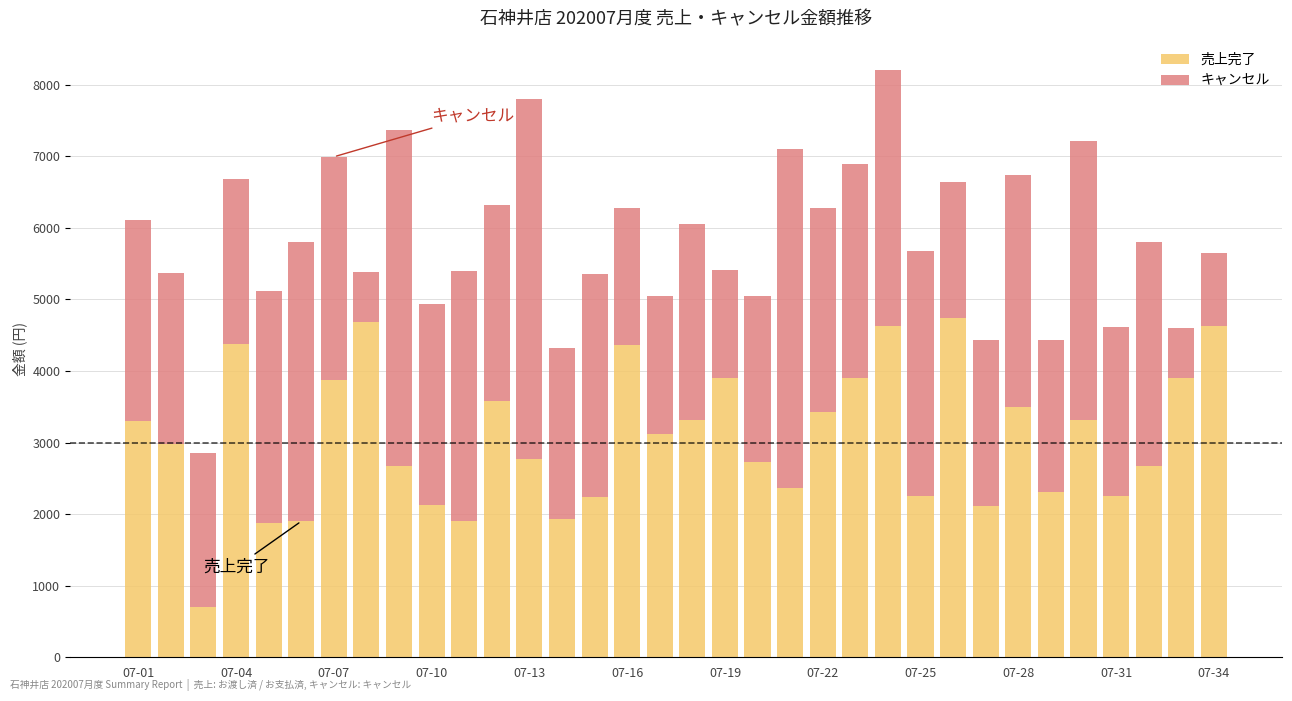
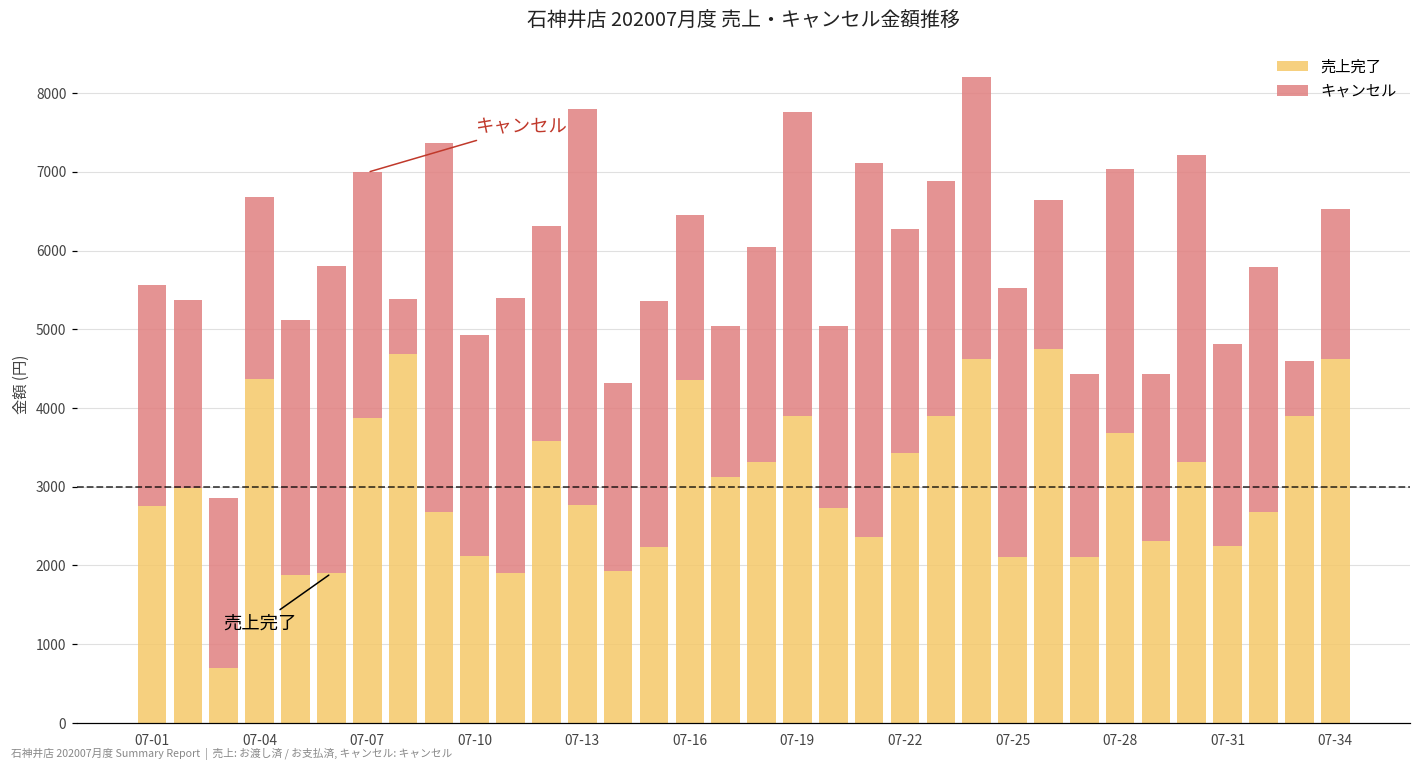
  {
    "売上完了": {
-     "07-01": 3300,
+     "07-01": 2800,
      "07-04": 4400,
      "07-07": 3900,
      "07-10": 2100,
      "07-13": 2800,
      "07-16": 4400,
      "07-19": 3900,
      "07-22": 3400,
-     "07-25": 2300,
-     "07-28": 3500,
+     "07-25": 2100,
+     "07-28": 3700,
      "07-31": 2300,
      "07-34": 4600
    },
    "キャンセル": {
      "07-01": 2800,
      "07-04": 2300,
      "07-07": 3100,
      "07-10": 2800,
      "07-13": 5000,
-     "07-16": 1900,
-     "07-19": 1500,
+     "07-16": 2100,
+     "07-19": 3900,
      "07-22": 2800,
      "07-25": 3400,
-     "07-28": 3200,
-     "07-31": 2400,
-     "07-34": 1000
+     "07-28": 3400,
+     "07-31": 2600,
+     "07-34": 1900
    }
  }
